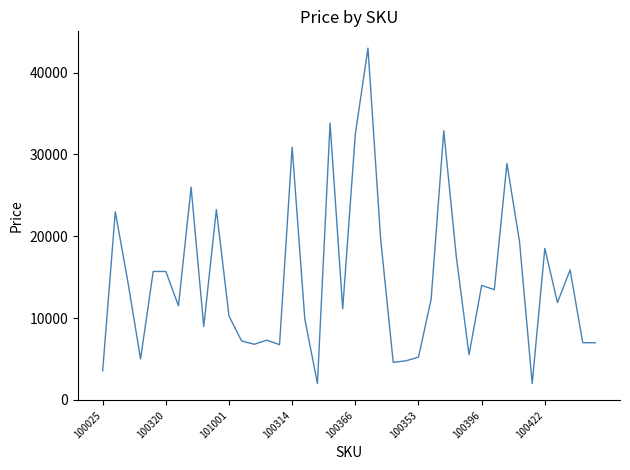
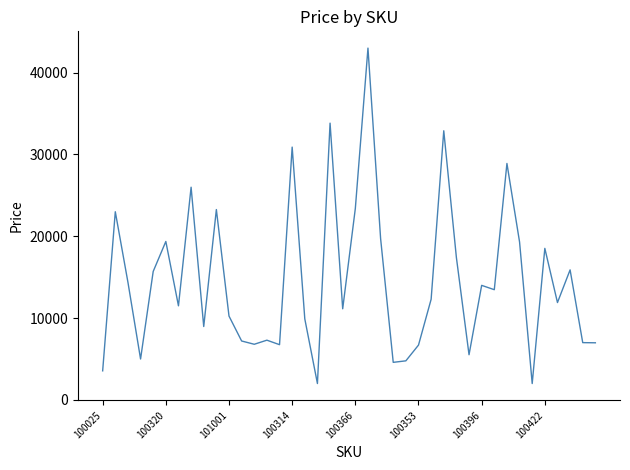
  {
    "100025": 4000,
-   "100320": 16000,
+   "100320": 19000,
    "101001": 10000,
    "100314": 31000,
-   "100366": 33000,
-   "100353": 5000,
+   "100366": 23000,
+   "100353": 7000,
    "100396": 14000,
    "100422": 19000
  }
